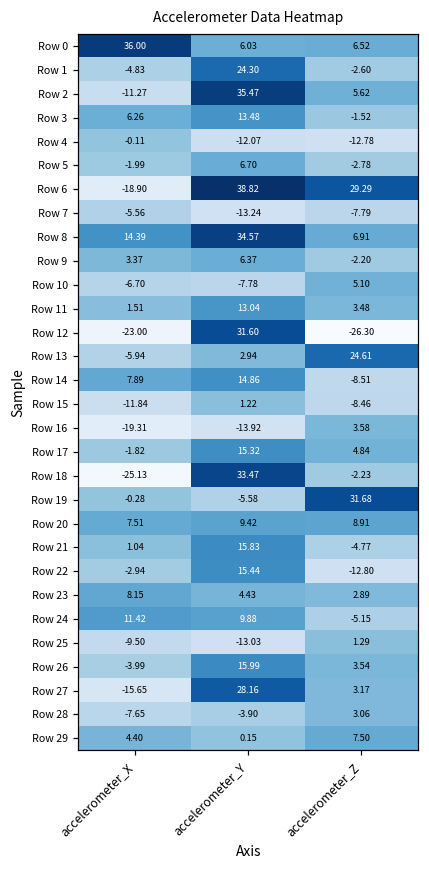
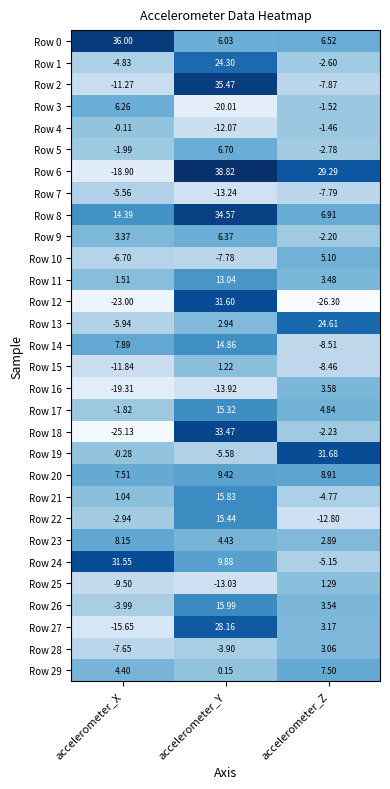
  {
    "Row 0": {
      "accelerometer_X": 36.00,
      "accelerometer_Y": 6.03,
      "accelerometer_Z": 6.52
    },
    "Row 1": {
      "accelerometer_X": -4.83,
      "accelerometer_Y": 24.30,
      "accelerometer_Z": -2.60
    },
    "Row 2": {
      "accelerometer_X": -11.27,
      "accelerometer_Y": 35.47,
-     "accelerometer_Z": 5.62
+     "accelerometer_Z": -7.87
    },
    "Row 3": {
      "accelerometer_X": 6.26,
-     "accelerometer_Y": 13.48,
+     "accelerometer_Y": -20.01,
      "accelerometer_Z": -1.52
    },
    "Row 4": {
      "accelerometer_X": -0.11,
      "accelerometer_Y": -12.07,
-     "accelerometer_Z": -12.78
+     "accelerometer_Z": -1.46
    },
    "Row 5": {
      "accelerometer_X": -1.99,
      "accelerometer_Y": 6.70,
      "accelerometer_Z": -2.78
    },
    "Row 6": {
      "accelerometer_X": -18.90,
      "accelerometer_Y": 38.82,
      "accelerometer_Z": 29.29
    },
    "Row 7": {
      "accelerometer_X": -5.56,
      "accelerometer_Y": -13.24,
      "accelerometer_Z": -7.79
    },
    "Row 8": {
      "accelerometer_X": 14.39,
      "accelerometer_Y": 34.57,
      "accelerometer_Z": 6.91
    },
    "Row 9": {
      "accelerometer_X": 3.37,
      "accelerometer_Y": 6.37,
      "accelerometer_Z": -2.20
    },
    "Row 10": {
      "accelerometer_X": -6.70,
      "accelerometer_Y": -7.78,
      "accelerometer_Z": 5.10
    },
    "Row 11": {
      "accelerometer_X": 1.51,
      "accelerometer_Y": 13.04,
      "accelerometer_Z": 3.48
    },
    "Row 12": {
      "accelerometer_X": -23.00,
      "accelerometer_Y": 31.60,
      "accelerometer_Z": -26.30
    },
    "Row 13": {
      "accelerometer_X": -5.94,
      "accelerometer_Y": 2.94,
      "accelerometer_Z": 24.61
    },
    "Row 14": {
      "accelerometer_X": 7.89,
      "accelerometer_Y": 14.86,
      "accelerometer_Z": -8.51
    },
    "Row 15": {
      "accelerometer_X": -11.84,
      "accelerometer_Y": 1.22,
      "accelerometer_Z": -8.46
    },
    "Row 16": {
      "accelerometer_X": -19.31,
      "accelerometer_Y": -13.92,
      "accelerometer_Z": 3.58
    },
    "Row 17": {
      "accelerometer_X": -1.82,
      "accelerometer_Y": 15.32,
      "accelerometer_Z": 4.84
    },
    "Row 18": {
      "accelerometer_X": -25.13,
      "accelerometer_Y": 33.47,
      "accelerometer_Z": -2.23
    },
    "Row 19": {
      "accelerometer_X": -0.28,
      "accelerometer_Y": -5.58,
      "accelerometer_Z": 31.68
    },
    "Row 20": {
      "accelerometer_X": 7.51,
      "accelerometer_Y": 9.42,
      "accelerometer_Z": 8.91
    },
    "Row 21": {
      "accelerometer_X": 1.04,
      "accelerometer_Y": 15.83,
      "accelerometer_Z": -4.77
    },
    "Row 22": {
      "accelerometer_X": -2.94,
      "accelerometer_Y": 15.44,
      "accelerometer_Z": -12.80
    },
    "Row 23": {
      "accelerometer_X": 8.15,
      "accelerometer_Y": 4.43,
      "accelerometer_Z": 2.89
    },
    "Row 24": {
-     "accelerometer_X": 11.42,
+     "accelerometer_X": 31.55,
      "accelerometer_Y": 9.88,
      "accelerometer_Z": -5.15
    },
    "Row 25": {
      "accelerometer_X": -9.50,
      "accelerometer_Y": -13.03,
      "accelerometer_Z": 1.29
    },
    "Row 26": {
      "accelerometer_X": -3.99,
      "accelerometer_Y": 15.99,
      "accelerometer_Z": 3.54
    },
    "Row 27": {
      "accelerometer_X": -15.65,
      "accelerometer_Y": 28.16,
      "accelerometer_Z": 3.17
    },
    "Row 28": {
      "accelerometer_X": -7.65,
      "accelerometer_Y": -3.90,
      "accelerometer_Z": 3.06
    },
    "Row 29": {
      "accelerometer_X": 4.40,
      "accelerometer_Y": 0.15,
      "accelerometer_Z": 7.50
    }
  }
